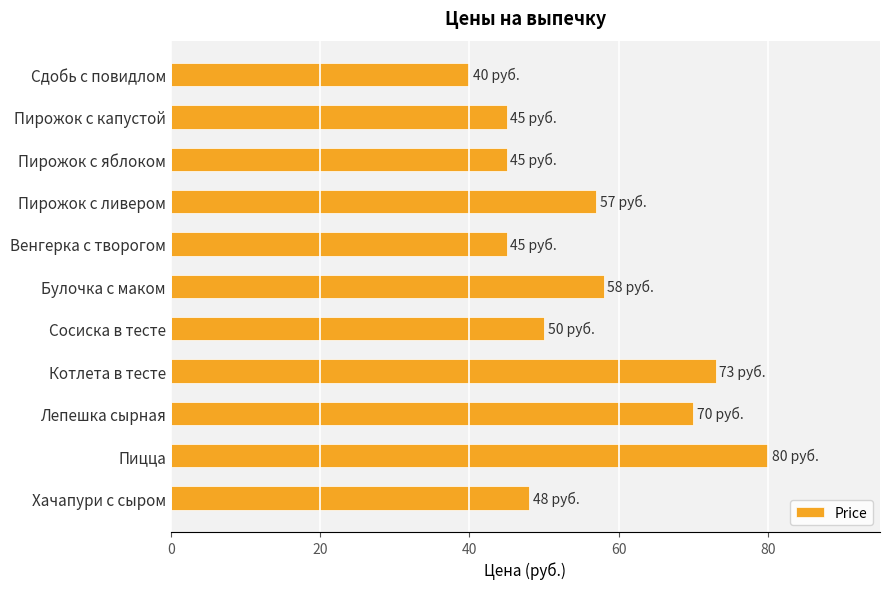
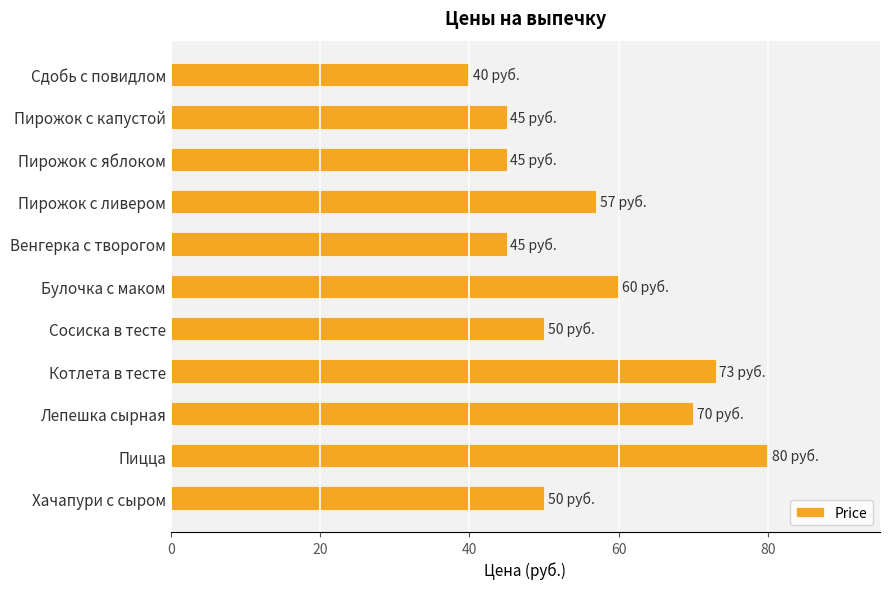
  {
    "Сдобь с повидлом": 40,
    "Пирожок с капустой": 45,
    "Пирожок с яблоком": 45,
    "Пирожок с ливером": 57,
    "Венгерка с творогом": 45,
-   "Булочка с маком": 58,
+   "Булочка с маком": 60,
    "Сосиска в тесте": 50,
    "Котлета в тесте": 73,
    "Лепешка сырная": 70,
    "Пицца": 80,
-   "Хачапури с сыром": 48
+   "Хачапури с сыром": 50
  }
